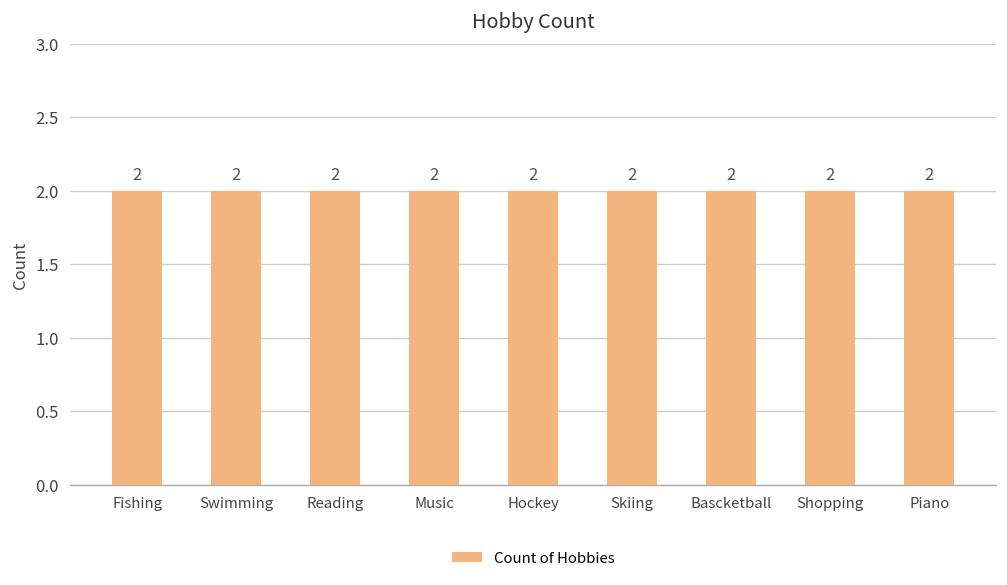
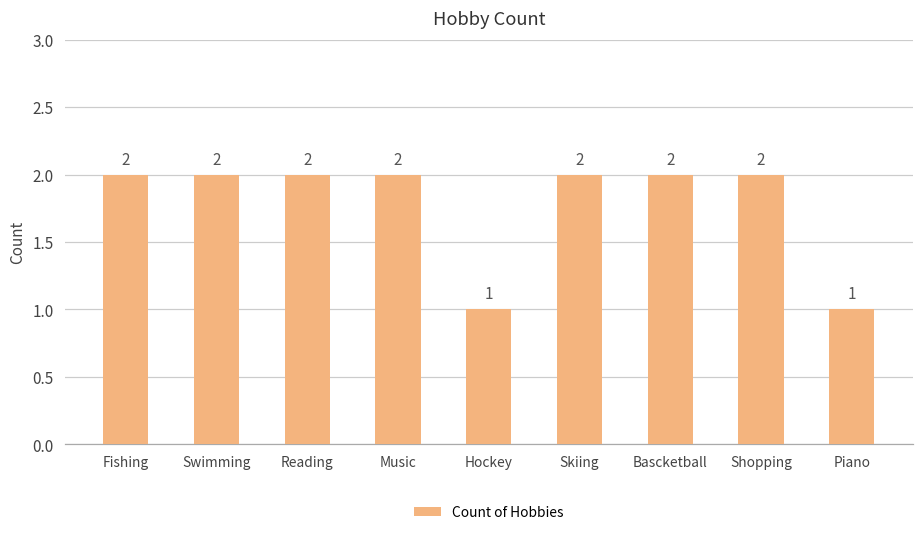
  {
    "Fishing": 2,
    "Swimming": 2,
    "Reading": 2,
    "Music": 2,
-   "Hockey": 2,
+   "Hockey": 1,
    "Skiing": 2,
    "Bascketball": 2,
    "Shopping": 2,
-   "Piano": 2
+   "Piano": 1
  }
